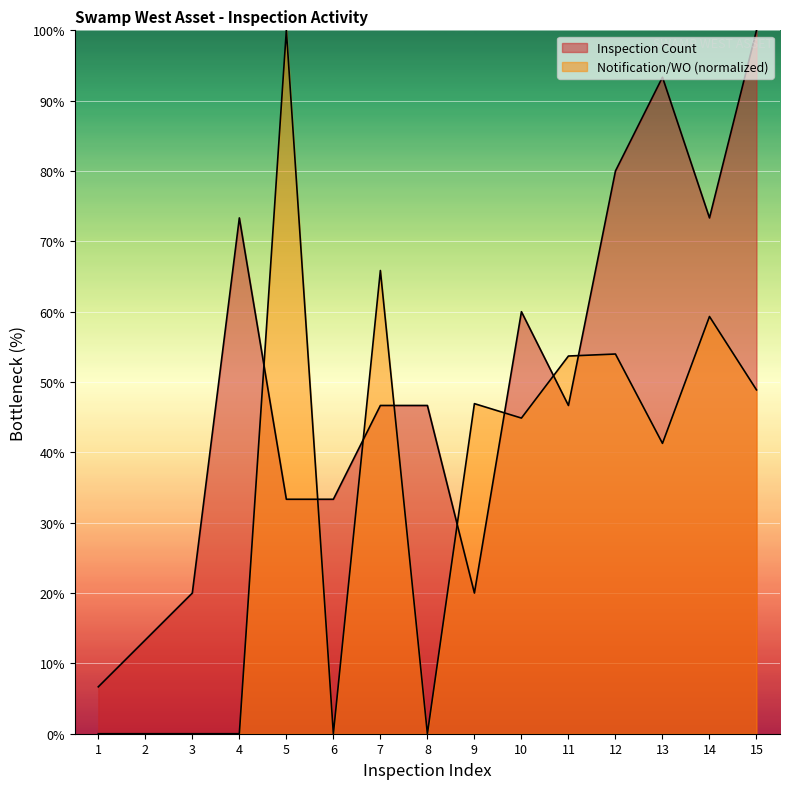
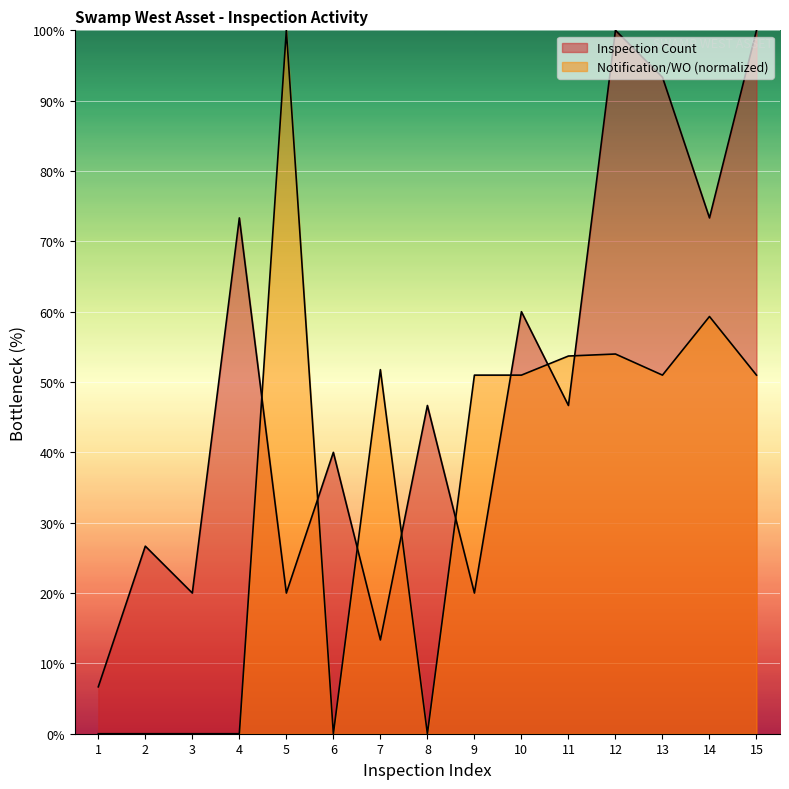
  {
    "Inspection Count": {
      "1": "7%",
-     "2": "13%",
+     "2": "27%",
      "3": "20%",
      "4": "73%",
-     "5": "33%",
-     "6": "33%",
-     "7": "47%",
+     "5": "20%",
+     "6": "40%",
+     "7": "13%",
      "8": "47%",
      "9": "20%",
      "10": "60%",
      "11": "47%",
-     "12": "80%",
+     "12": "100%",
      "14": "73%",
      "15": "100%"
    },
    "Notification/WO (normalized)": {
      "1": "0%",
      "2": "0%",
      "3": "0%",
      "4": "0%",
      "5": "100%",
      "6": "0%",
-     "7": "66%",
+     "7": "52%",
      "8": "0%",
-     "9": "47%",
-     "10": "45%",
+     "9": "51%",
+     "10": "51%",
      "11": "54%",
      "12": "54%",
-     "13": "41%",
+     "13": "51%",
      "14": "59%",
-     "15": "49%"
+     "15": "51%"
    }
  }
